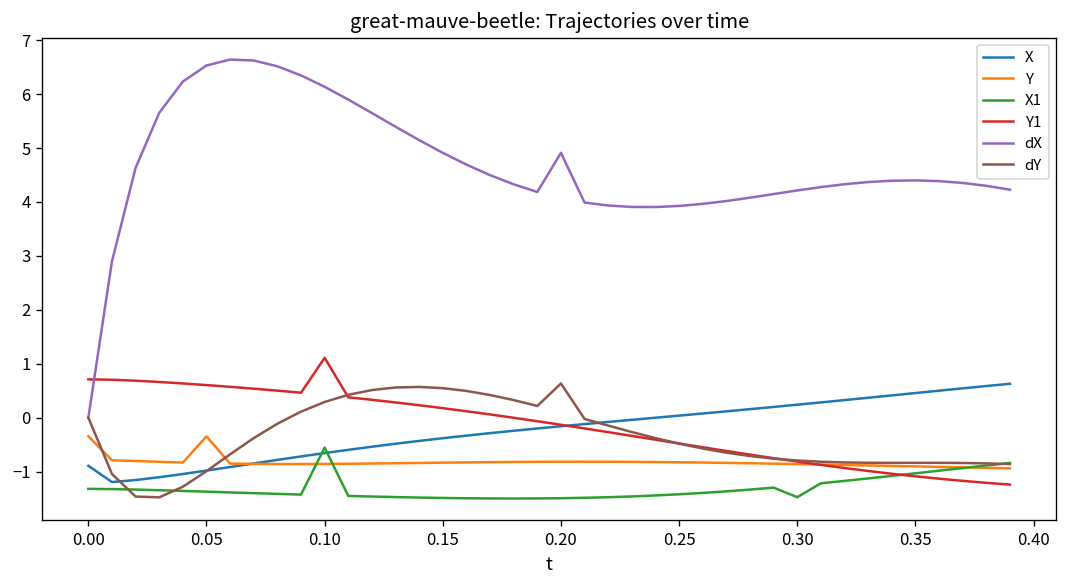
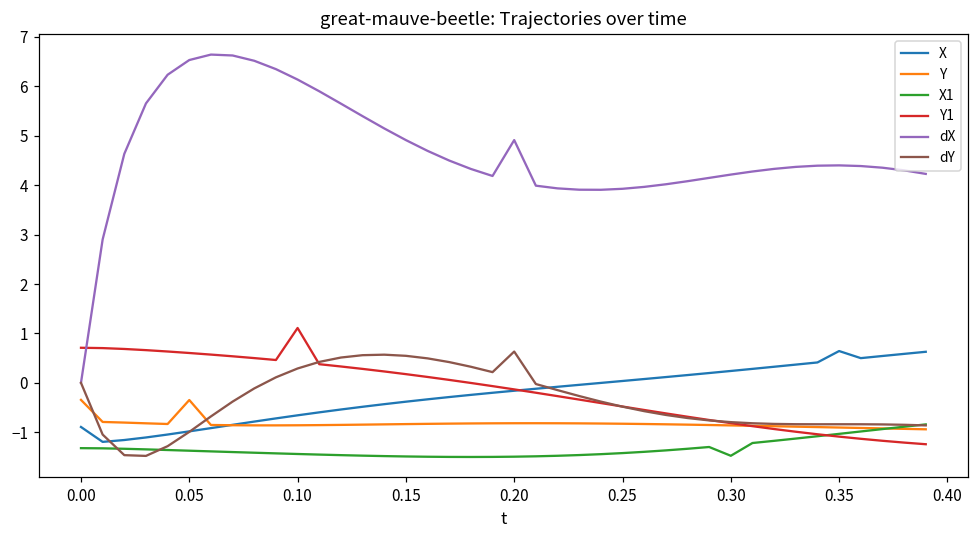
  {
    "X": {
      "0.00": -0.9,
      "0.10": -0.7,
      "0.15": -0.4,
      "0.25": 0.0,
      "0.30": 0.2,
-     "0.35": 0.5
+     "0.35": 0.6
    },
    "Y": {
      "0.00": -0.3,
      "0.05": -0.3,
      "0.10": -0.9,
      "0.15": -0.8,
      "0.20": -0.8,
      "0.25": -0.8,
      "0.35": -0.9
    },
    "X1": {
      "0.00": -1.3,
      "0.05": -1.4,
-     "0.10": -0.6,
+     "0.10": -1.4,
      "0.15": -1.5,
      "0.20": -1.5,
      "0.25": -1.4,
      "0.30": -1.5
    },
    "Y1": {
      "0.00": 0.7,
      "0.05": 0.6,
      "0.10": 1.1,
      "0.15": 0.2
    },
    "dX": {
      "0.05": 6.5,
      "0.10": 6.1,
      "0.15": 4.9,
      "0.20": 4.9,
      "0.25": 3.9,
      "0.30": 4.2,
      "0.35": 4.4
    },
    "dY": {
      "0.10": 0.3,
      "0.15": 0.5,
      "0.20": 0.6,
      "0.35": -0.8
    }
  }
